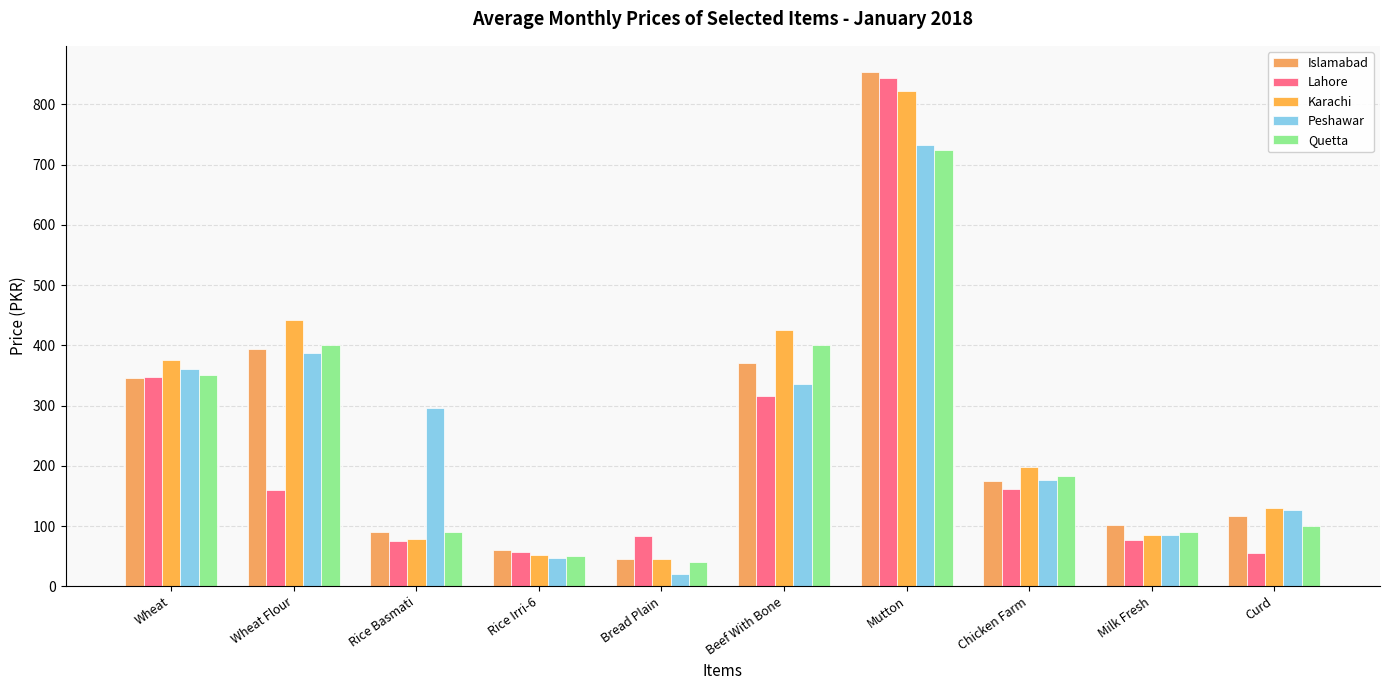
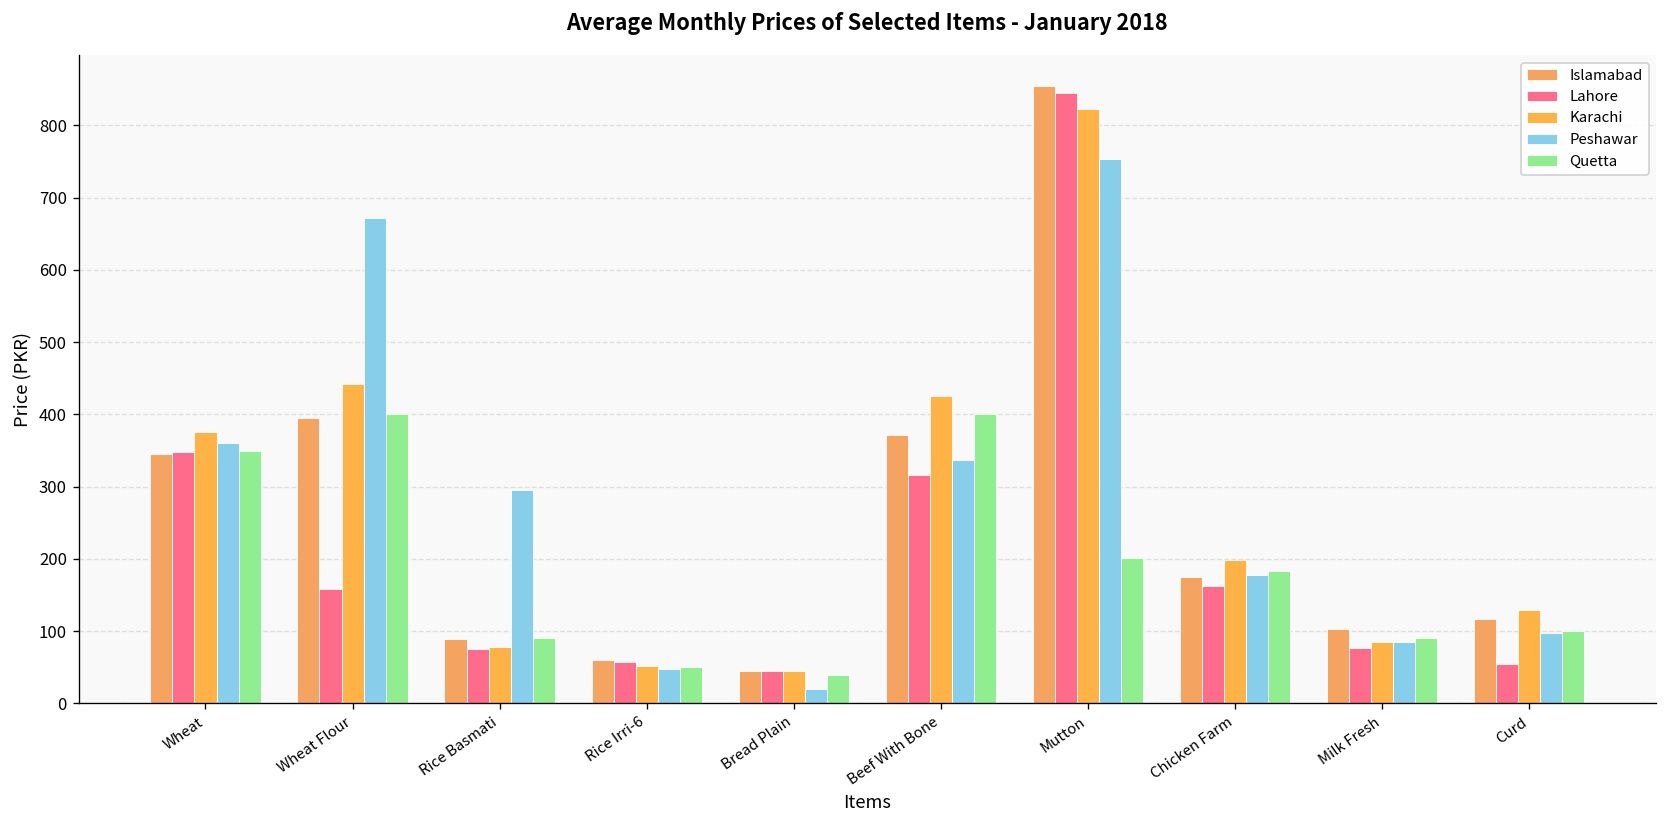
  {
    "Lahore": {
      "Wheat": 350,
      "Wheat Flour": 160,
      "Rice Basmati": 70,
      "Rice Irri-6": 60,
-     "Bread Plain": 80,
+     "Bread Plain": 40,
      "Beef With Bone": 320,
      "Mutton": 840,
      "Chicken Farm": 160,
      "Milk Fresh": 80,
      "Curd": 50
    },
    "Peshawar": {
      "Wheat": 360,
-     "Wheat Flour": 390,
+     "Wheat Flour": 670,
      "Rice Basmati": 300,
      "Rice Irri-6": 50,
      "Bread Plain": 20,
      "Beef With Bone": 340,
-     "Mutton": 730,
+     "Mutton": 750,
      "Chicken Farm": 180,
      "Milk Fresh": 90,
-     "Curd": 130
+     "Curd": 100
    },
    "Quetta": {
      "Wheat": 350,
      "Wheat Flour": 400,
      "Rice Basmati": 90,
      "Rice Irri-6": 50,
      "Bread Plain": 40,
      "Beef With Bone": 400,
-     "Mutton": 730,
+     "Mutton": 200,
      "Chicken Farm": 180,
      "Milk Fresh": 90,
      "Curd": 100
    }
  }
